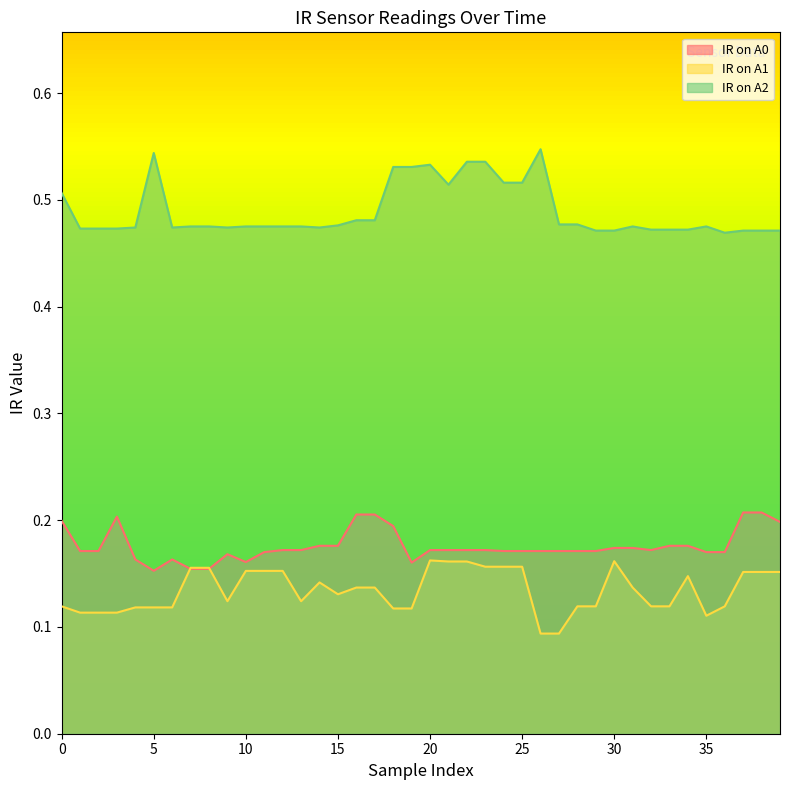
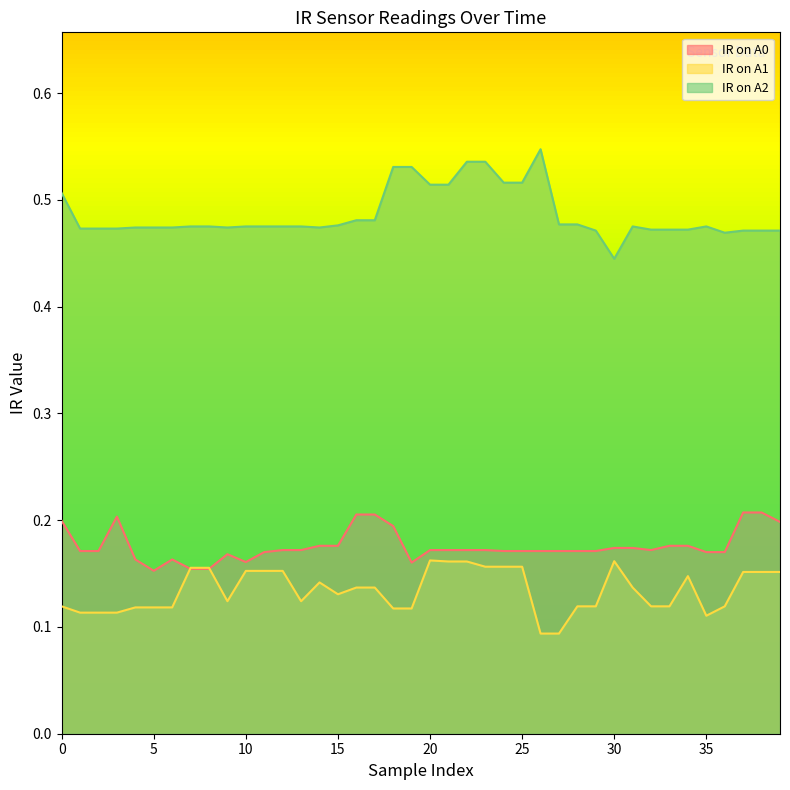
  {
    "IR on A0": {
      "0": 0.199,
      "5": 0.153,
      "10": 0.161,
      "15": 0.176,
      "20": 0.172,
      "25": 0.171,
      "30": 0.174,
      "35": 0.170
    },
    "IR on A1": {
      "0": 0.119,
      "5": 0.118,
      "10": 0.153,
      "15": 0.131,
      "20": 0.162,
      "25": 0.156,
      "30": 0.162,
      "35": 0.111
    },
    "IR on A2": {
      "0": 0.506,
-     "5": 0.544,
+     "5": 0.474,
      "10": 0.475,
      "15": 0.476,
-     "20": 0.533,
+     "20": 0.514,
      "25": 0.516,
-     "30": 0.471,
+     "30": 0.445,
      "35": 0.475
    }
  }
